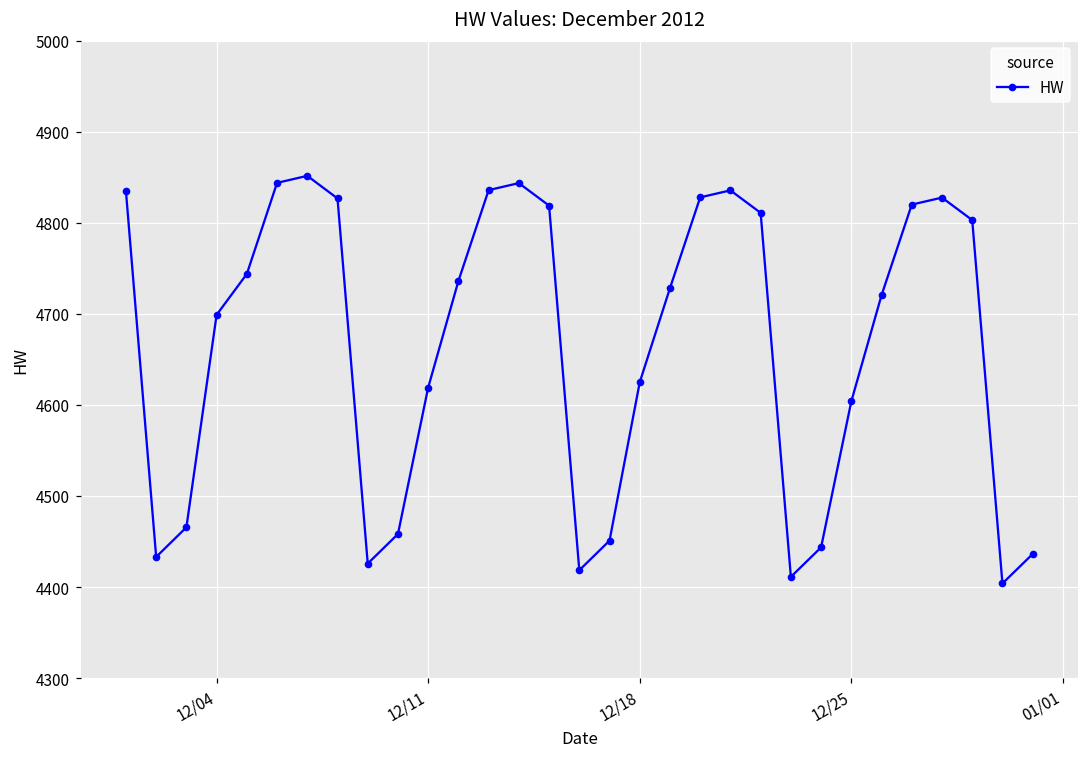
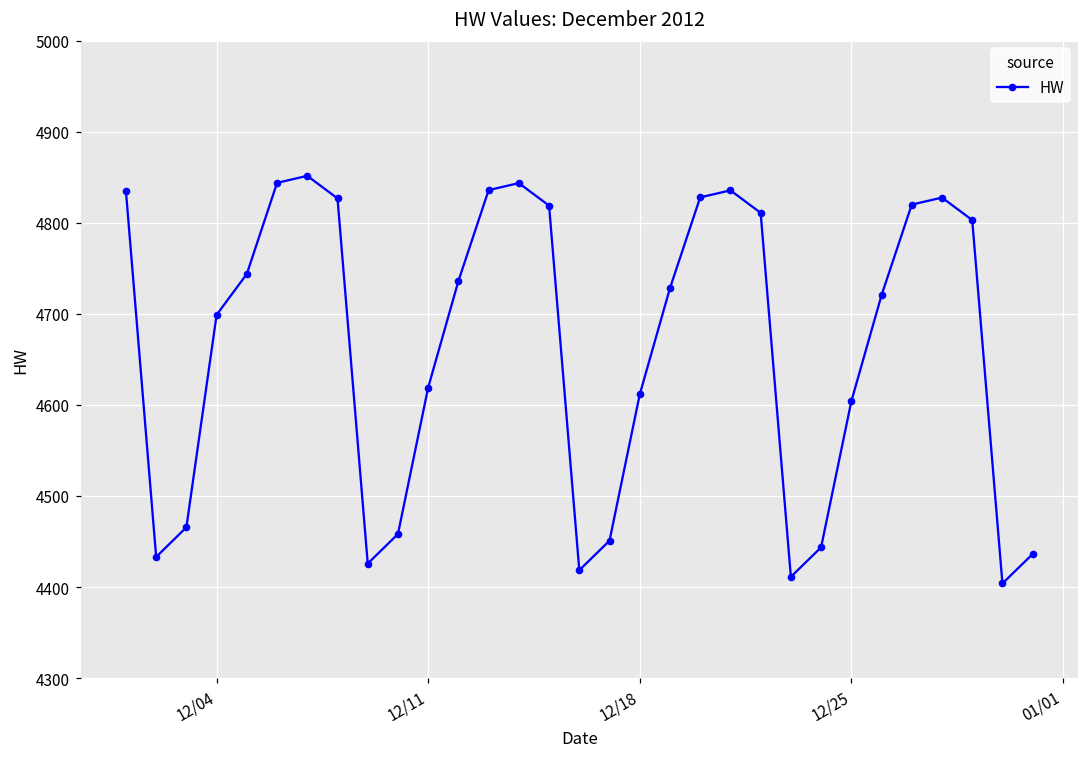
  {
    "12/04": 4700,
    "12/11": 4620,
-   "12/18": 4620,
+   "12/18": 4610,
    "12/25": 4600
  }
